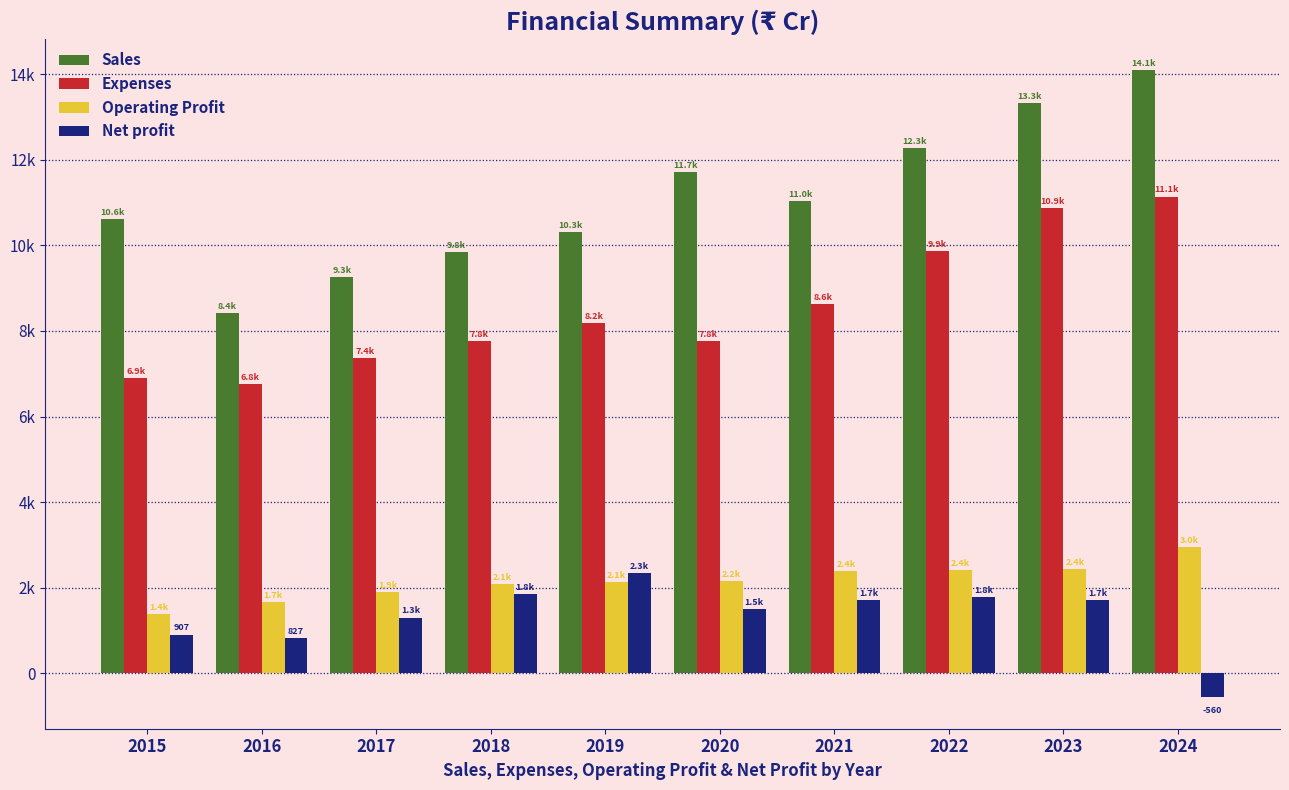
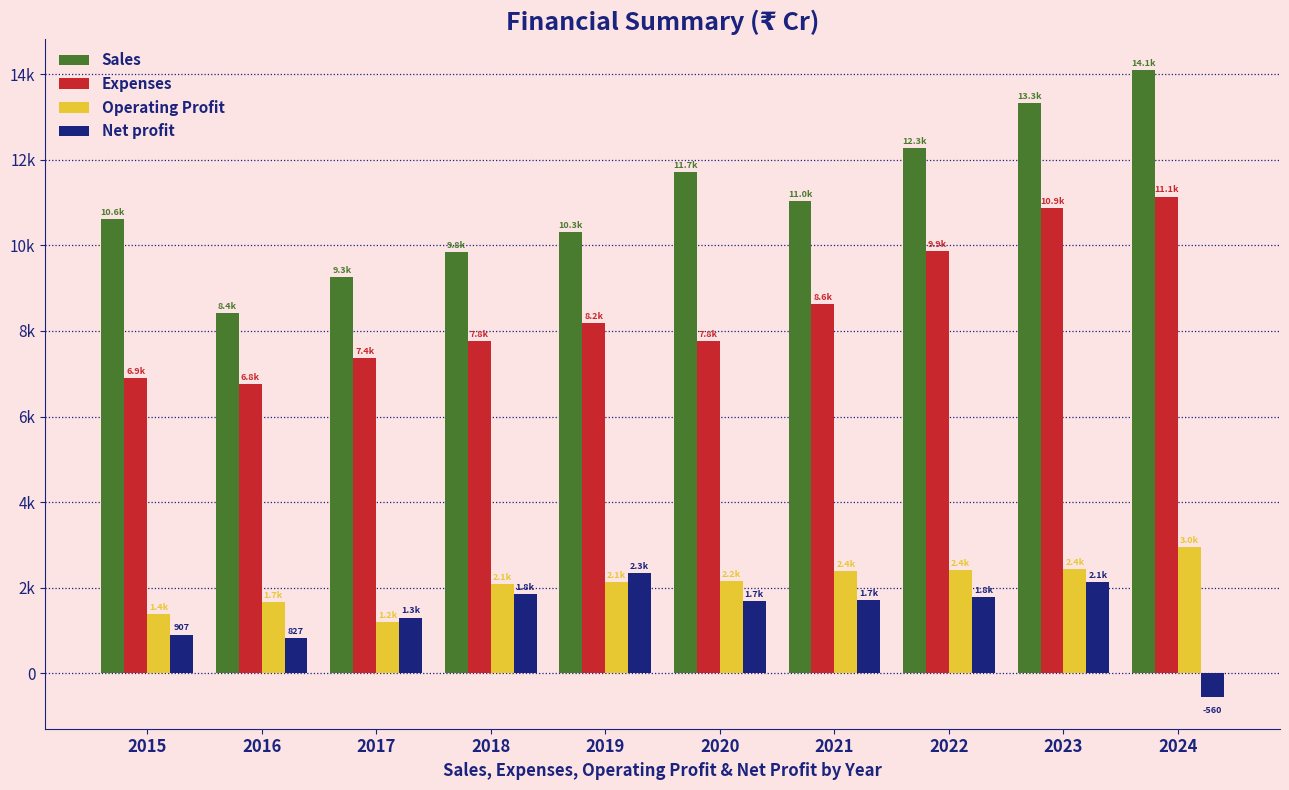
  {
    "Sales": {
      "2015": "10.6k",
      "2016": "8.4k",
      "2017": "9.3k",
      "2018": "9.8k",
      "2019": "10.3k",
      "2020": "11.7k",
      "2021": "11.0k",
      "2022": "12.3k",
      "2023": "13.3k",
      "2024": "14.1k"
    },
    "Expenses": {
      "2015": "6.9k",
      "2016": "6.8k",
      "2017": "7.4k",
      "2018": "7.8k",
      "2019": "8.2k",
      "2020": "7.8k",
      "2021": "8.6k",
      "2022": "9.9k",
      "2023": "10.9k",
      "2024": "11.1k"
    },
    "Operating Profit": {
      "2015": "1.4k",
      "2016": "1.7k",
-     "2017": "1.9k",
+     "2017": "1.2k",
      "2018": "2.1k",
      "2019": "2.1k",
      "2020": "2.2k",
      "2021": "2.4k",
      "2022": "2.4k",
      "2023": "2.4k",
      "2024": "3.0k"
    },
    "Net profit": {
      "2015": "907",
      "2017": "1.3k",
      "2018": "1.8k",
      "2019": "2.3k",
-     "2020": "1.5k",
+     "2020": "1.7k",
      "2021": "1.7k",
      "2022": "1.8k",
-     "2023": "1.7k"
+     "2023": "2.1k"
    }
  }
